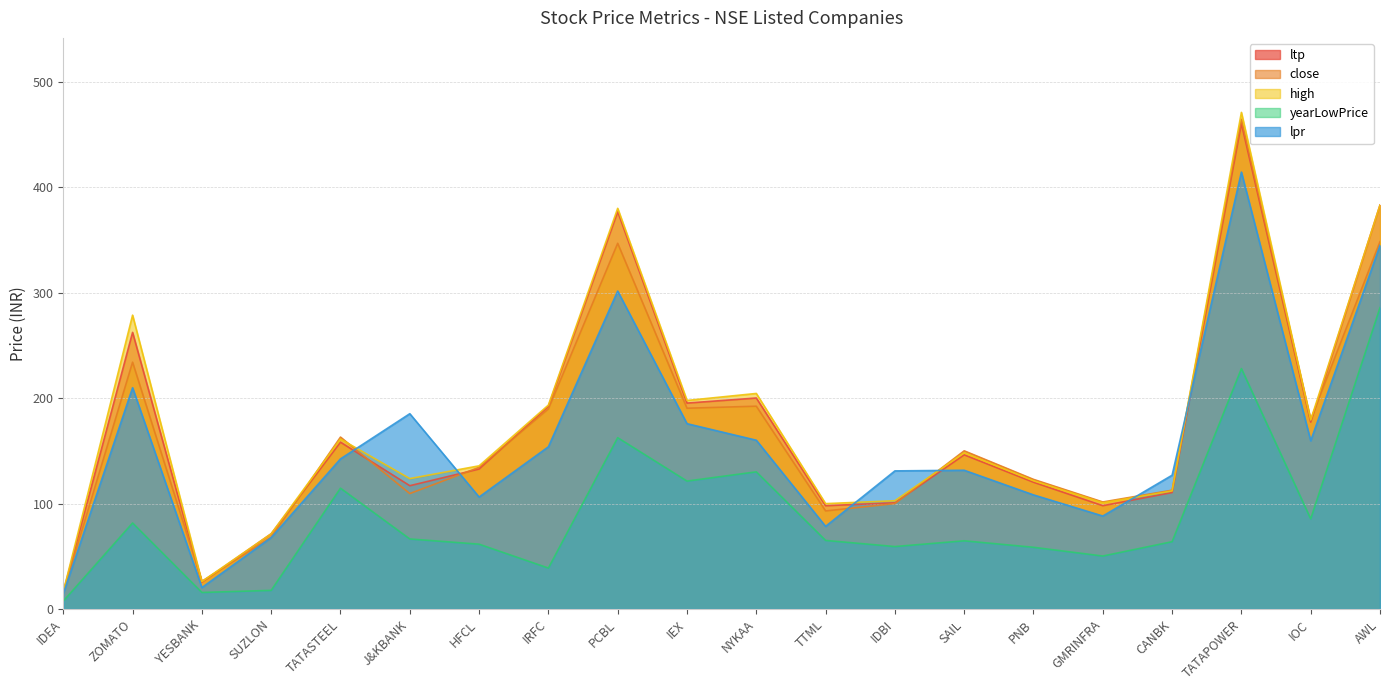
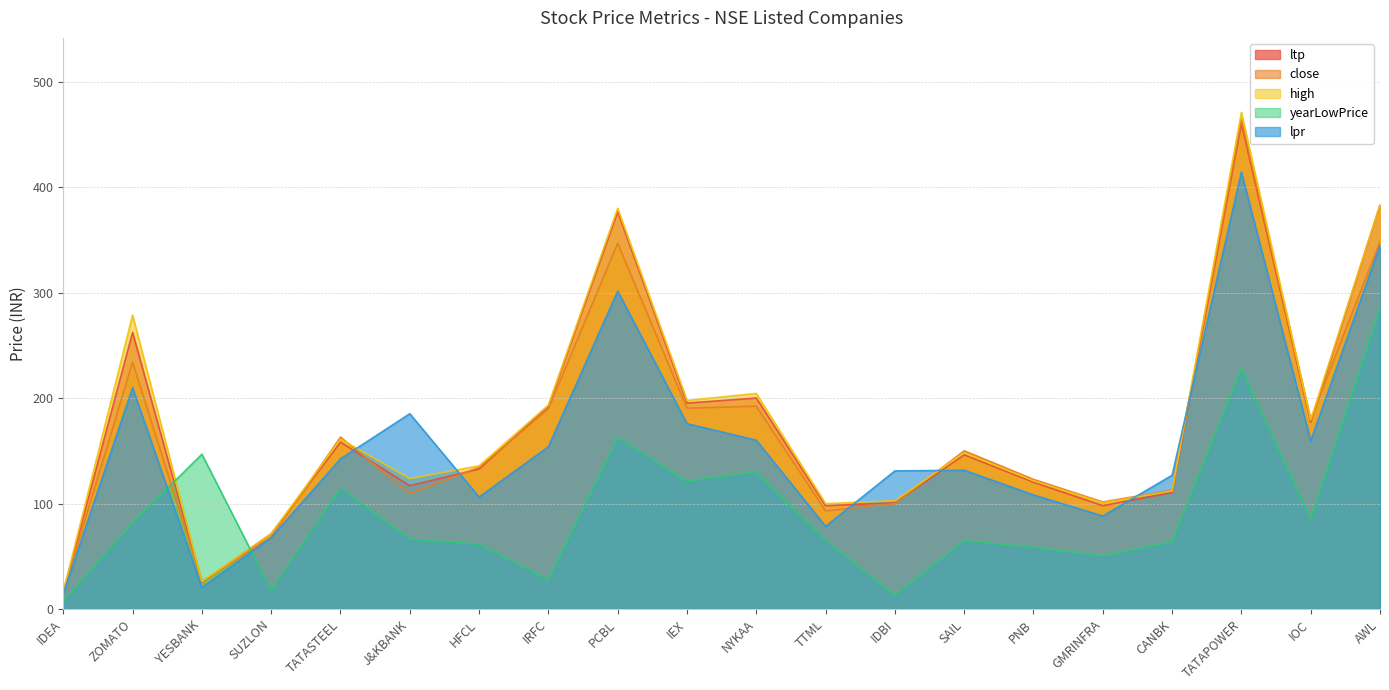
  {
    "high": {
      "ZOMATO": 279,
      "J&KBANK": 124,
      "PCBL": 380,
      "IEX": 198,
      "NYKAA": 204,
      "TATAPOWER": 471
    },
    "yearLowPrice": {
      "IDEA": 8,
      "ZOMATO": 82,
-     "YESBANK": 16,
+     "YESBANK": 147,
      "SUZLON": 18,
      "TATASTEEL": 115,
      "J&KBANK": 66,
      "HFCL": 62,
-     "IRFC": 39,
+     "IRFC": 28,
      "PCBL": 163,
      "IEX": 121,
      "NYKAA": 130,
      "TTML": 65,
-     "IDBI": 59,
+     "IDBI": 13,
      "SAIL": 65,
      "PNB": 59,
      "GMRINFRA": 50,
      "CANBK": 64,
      "TATAPOWER": 228,
      "IOC": 86,
      "AWL": 286
    },
    "lpr": {
      "ZOMATO": 210,
      "YESBANK": 20,
      "TATASTEEL": 142,
      "J&KBANK": 185,
      "HFCL": 106,
      "IRFC": 154,
      "PCBL": 302,
      "IEX": 176,
      "NYKAA": 160,
      "TTML": 78,
      "IDBI": 131,
      "SAIL": 132,
      "PNB": 108,
      "GMRINFRA": 88,
      "CANBK": 127,
      "TATAPOWER": 414,
      "IOC": 160,
      "AWL": 345
    }
  }
